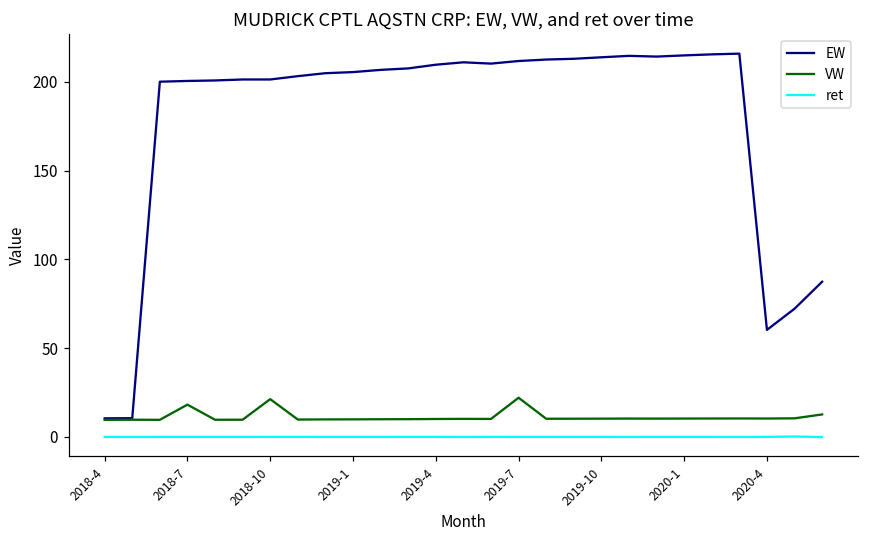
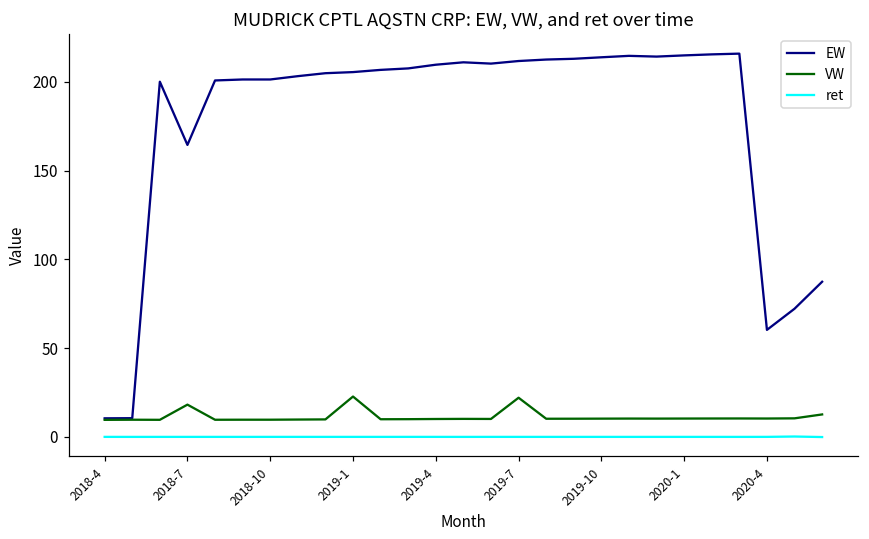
  {
    "EW": {
-     "2018-7": 201,
+     "2018-7": 164,
      "2018-10": 201,
      "2019-1": 206,
      "2019-4": 210,
      "2019-7": 212,
      "2019-10": 214,
      "2020-1": 215,
      "2020-4": 60
    },
    "VW": {
      "2018-7": 18,
-     "2018-10": 21,
-     "2019-1": 10,
+     "2018-10": 10,
+     "2019-1": 23,
      "2019-4": 10,
      "2019-7": 22,
      "2019-10": 10,
      "2020-1": 10,
      "2020-4": 10
    },
    "ret": {
      "2018-4": 0,
      "2018-7": 0,
      "2018-10": 0,
      "2019-1": 0,
      "2019-4": 0,
      "2019-7": 0,
      "2019-10": 0,
      "2020-1": 0,
      "2020-4": 0
    }
  }
